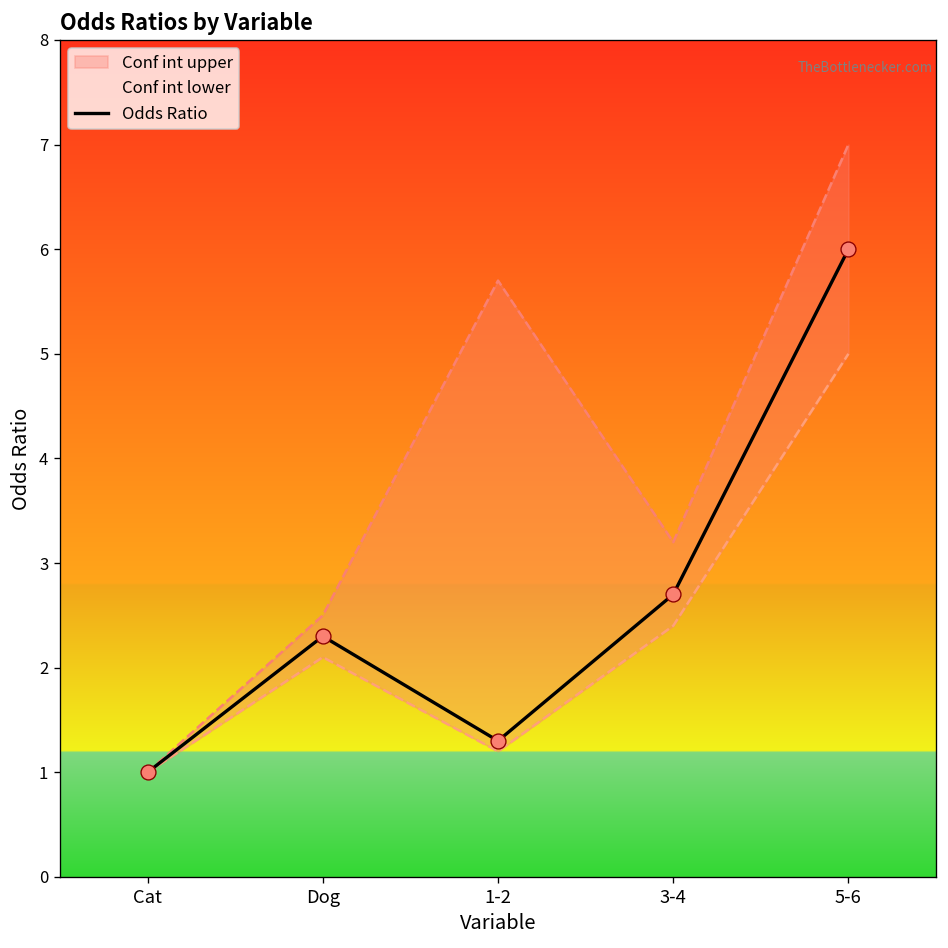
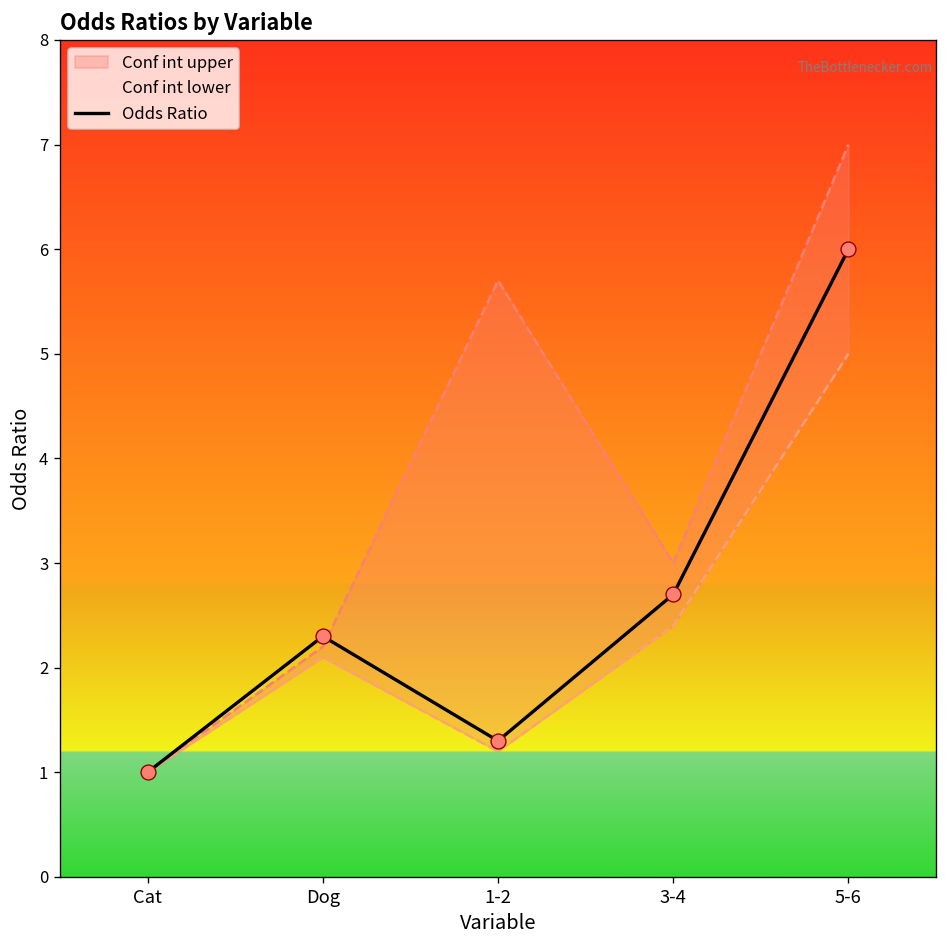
  {
    "Conf int upper": {
-     "Dog": 2.5,
+     "Dog": 2.2,
      "1-2": 5.7,
-     "3-4": 3.2,
+     "3-4": 3.0,
      "5-6": 7.0
    }
  }
